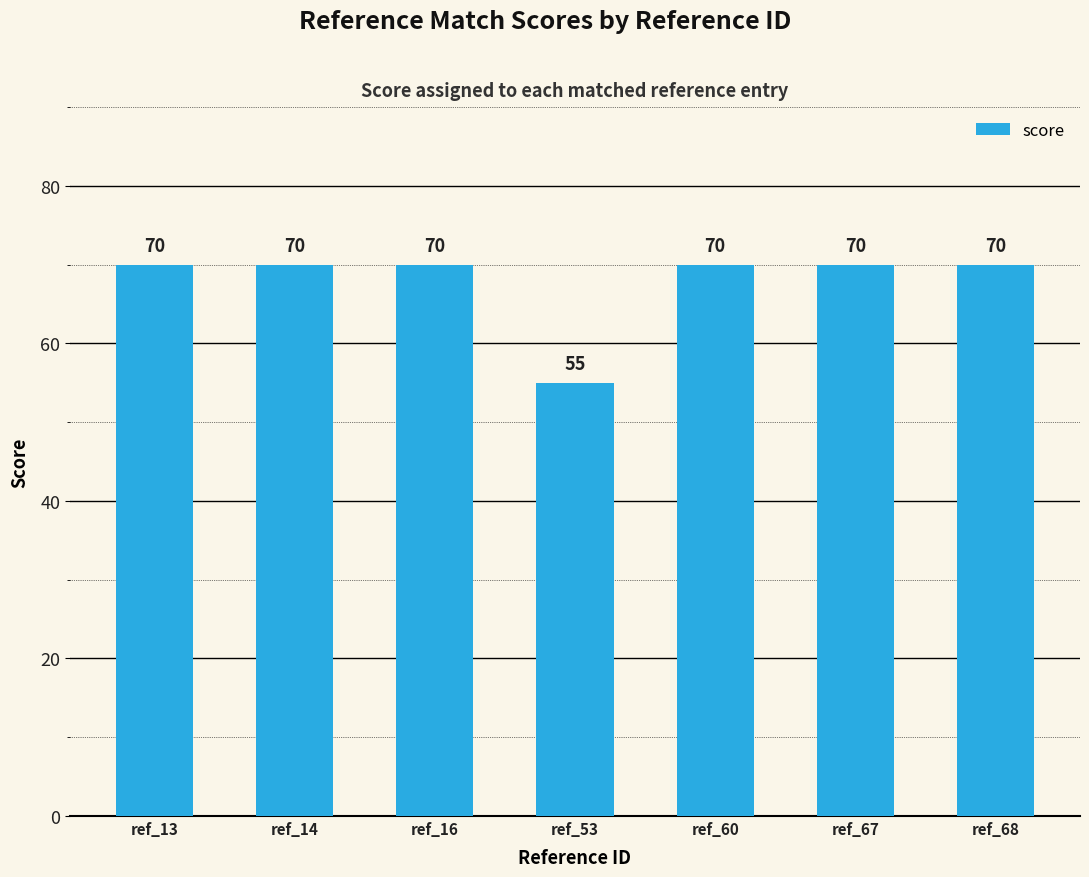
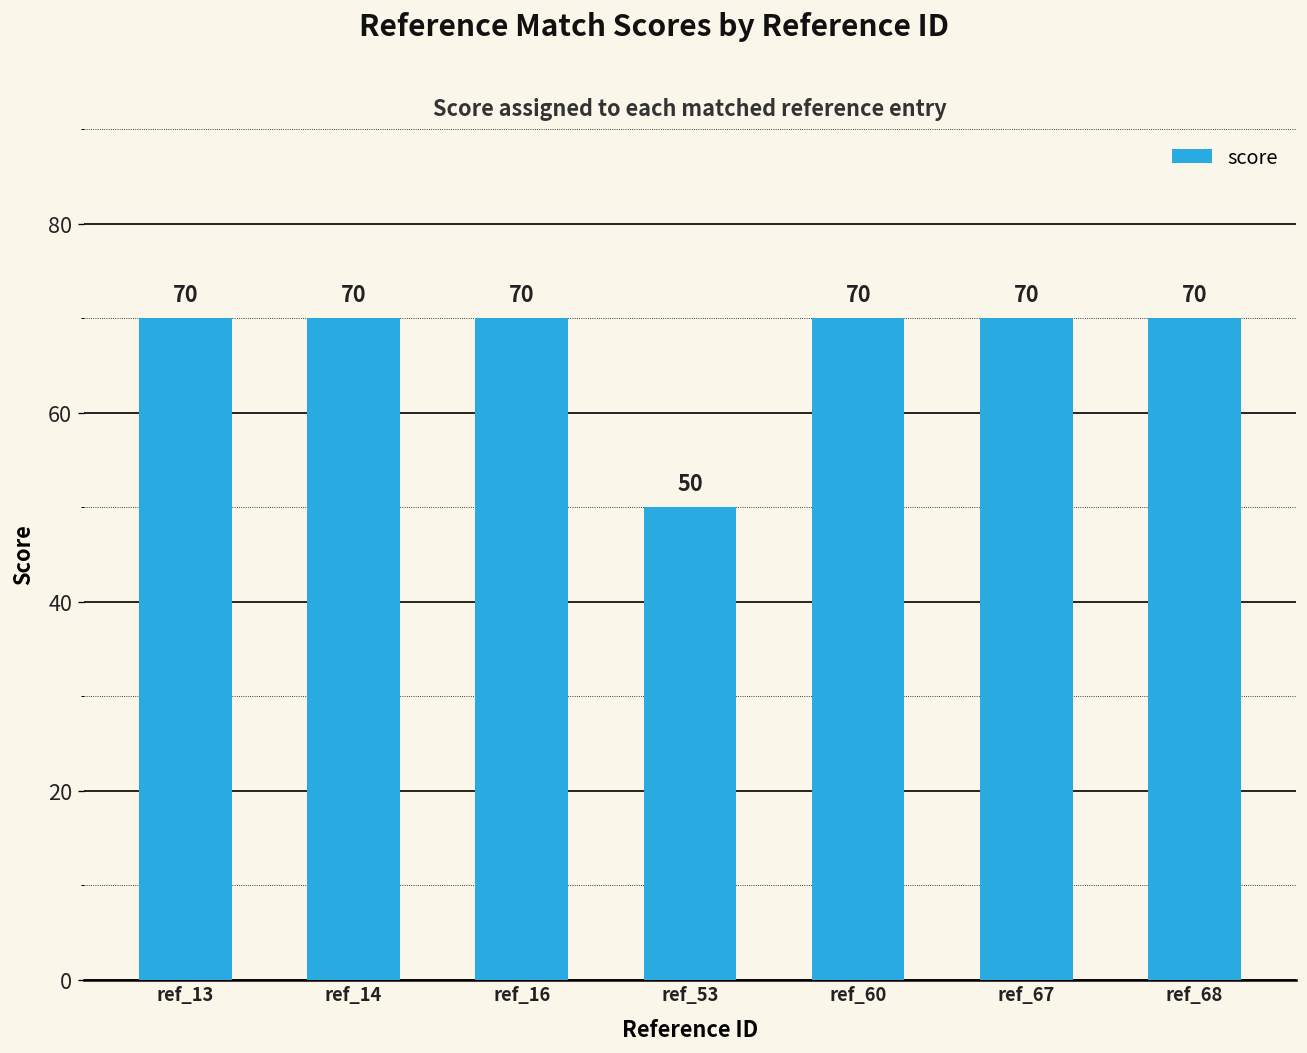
  {
    "ref_13": 70,
    "ref_14": 70,
    "ref_16": 70,
-   "ref_53": 55,
+   "ref_53": 50,
    "ref_60": 70,
    "ref_67": 70,
    "ref_68": 70
  }
